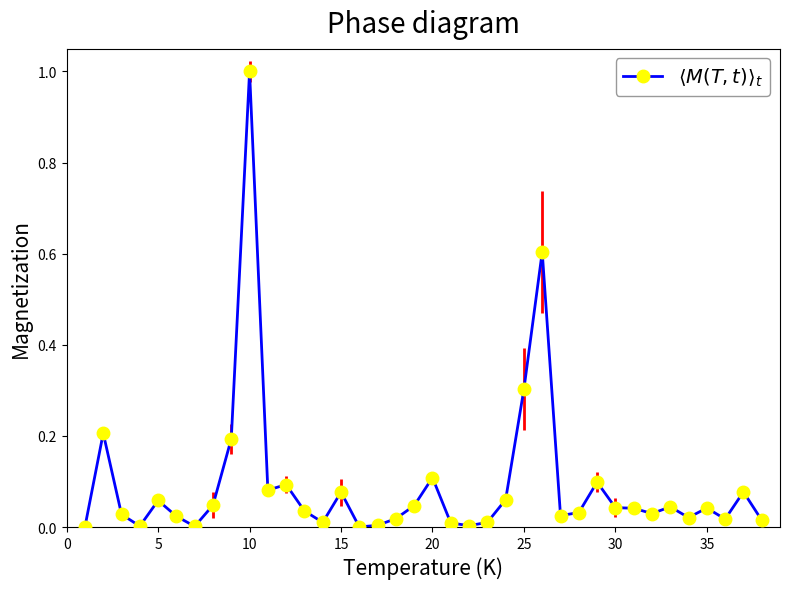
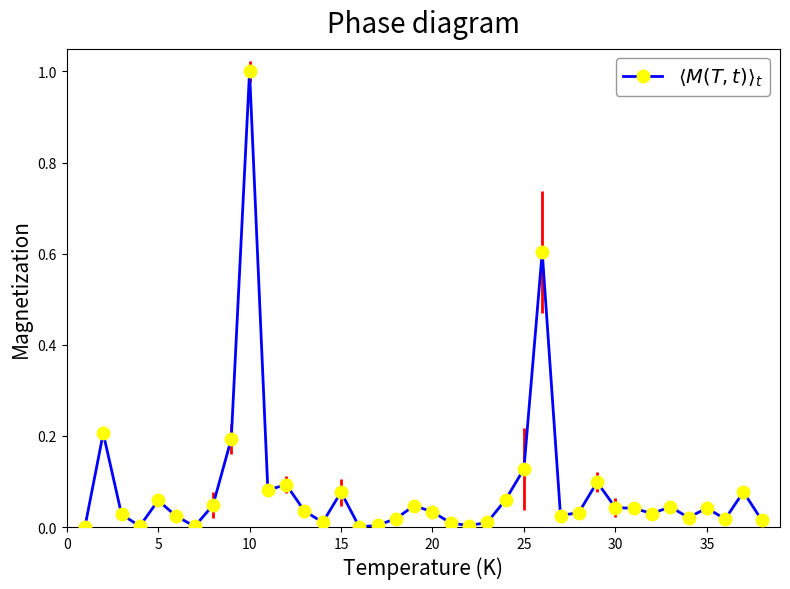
  {
    "5": 0.06,
    "10": 1.00,
    "15": 0.08,
-   "20": 0.11,
-   "25": 0.30,
+   "20": 0.03,
+   "25": 0.13,
    "30": 0.04,
    "35": 0.04
  }
